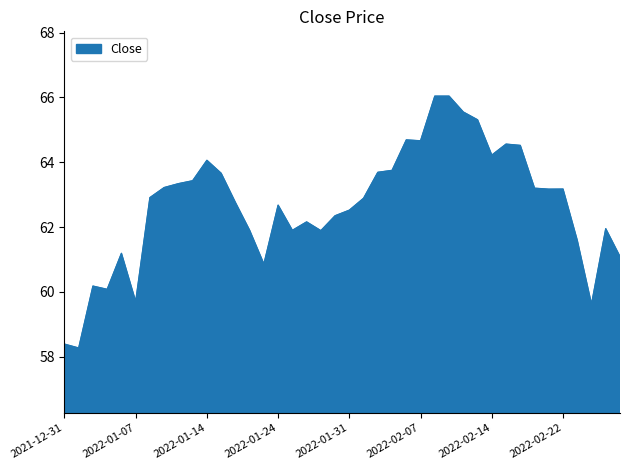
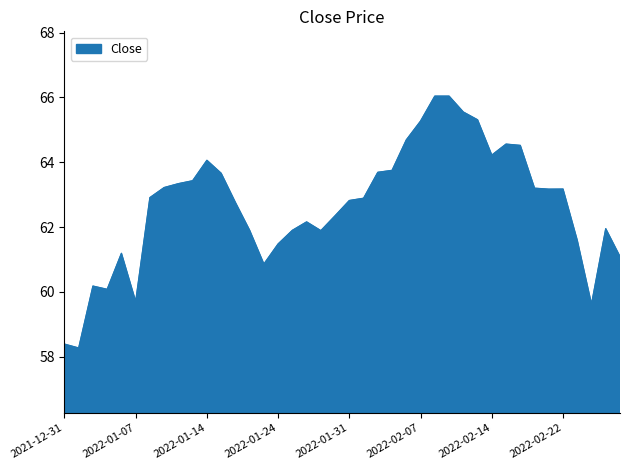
  {
    "2021-12-31": 58.4,
    "2022-01-07": 59.7,
    "2022-01-14": 64.1,
-   "2022-01-24": 62.7,
-   "2022-01-31": 62.5,
-   "2022-02-07": 64.7,
+   "2022-01-24": 61.5,
+   "2022-01-31": 62.8,
+   "2022-02-07": 65.3,
    "2022-02-14": 64.2,
    "2022-02-22": 63.2
  }
